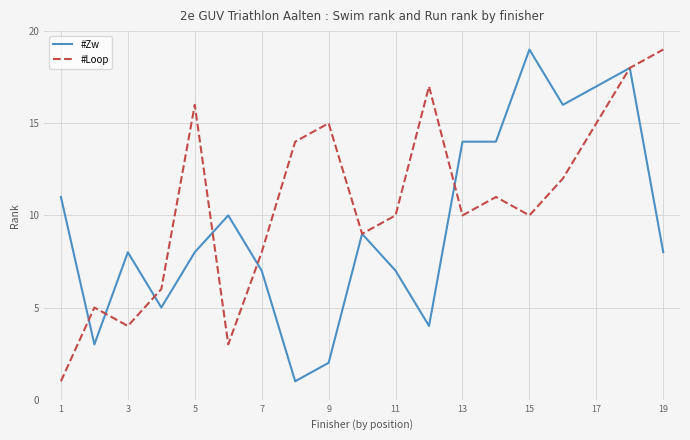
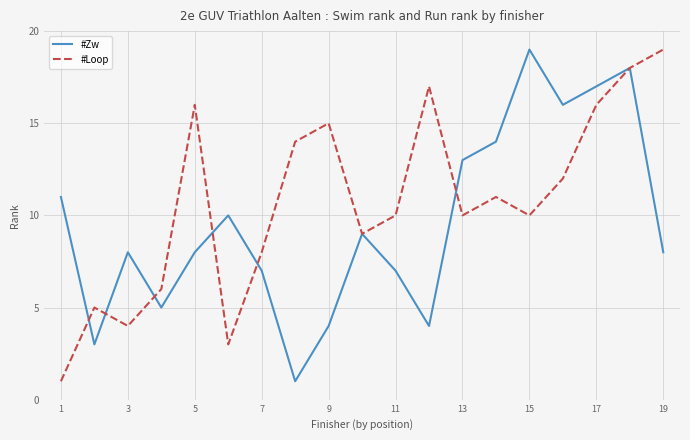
  {
    "#Zw": {
      "1": 11,
      "3": 8,
      "5": 8,
      "7": 7,
-     "9": 2,
+     "9": 4,
      "11": 7,
-     "13": 14,
+     "13": 13,
      "15": 19,
      "17": 17,
      "19": 8
    },
    "#Loop": {
      "1": 1,
      "3": 4,
      "5": 16,
      "7": 8,
      "9": 15,
      "11": 10,
      "13": 10,
      "15": 10,
-     "17": 15,
+     "17": 16,
      "19": 19
    }
  }
